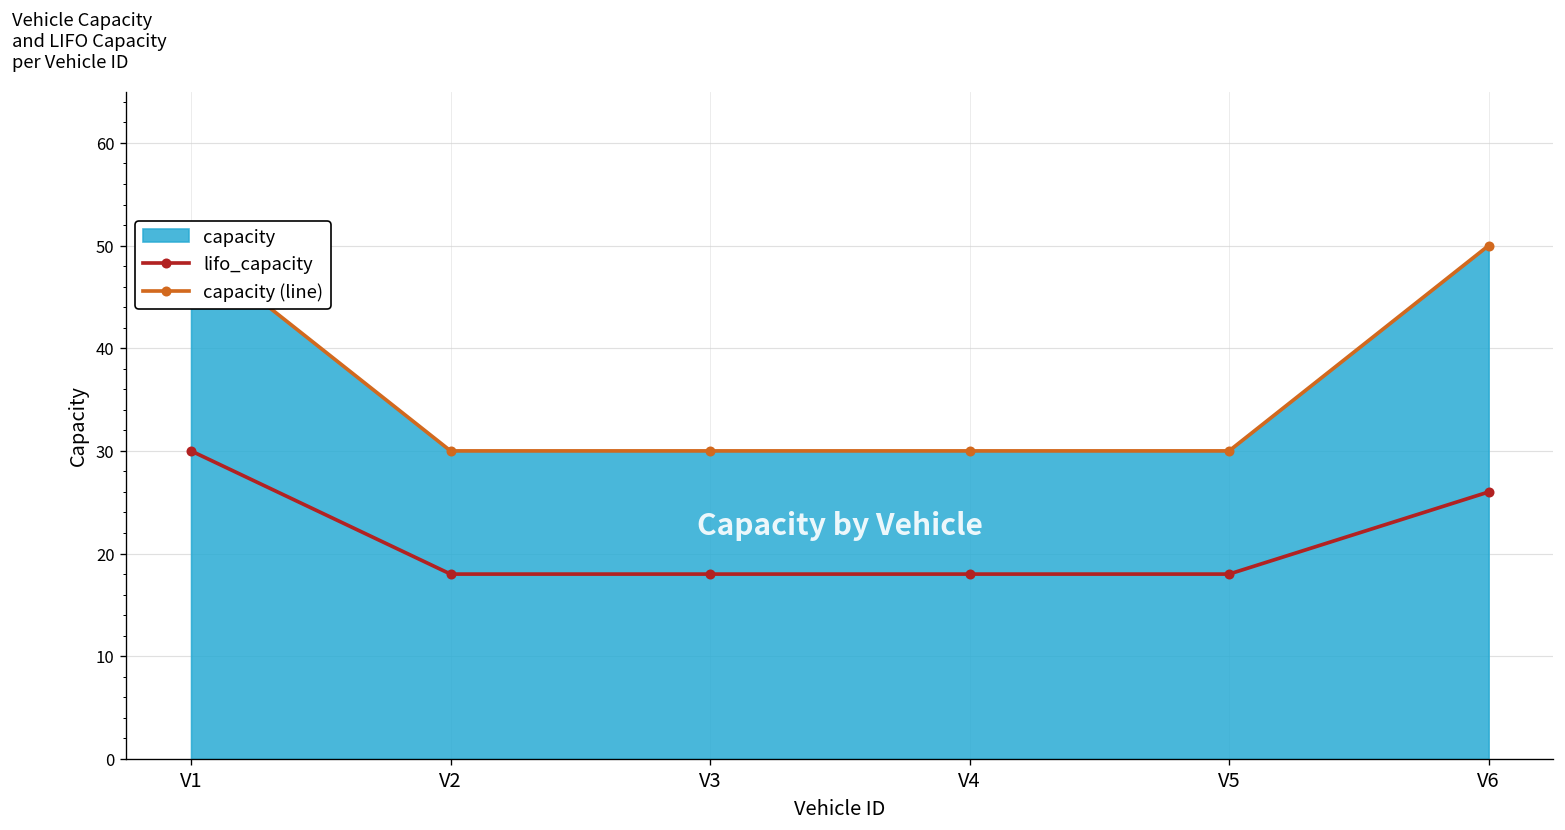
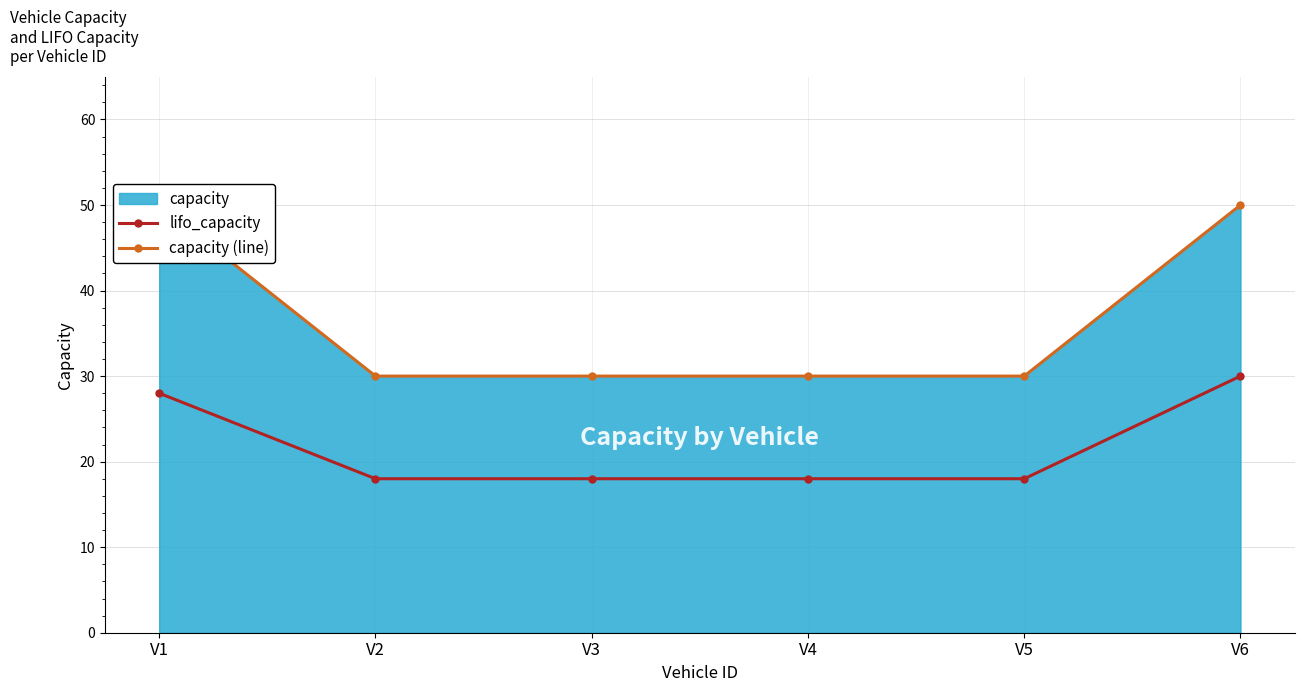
  {
    "lifo_capacity": {
-     "V1": 30,
+     "V1": 28,
      "V2": 18,
      "V3": 18,
      "V4": 18,
      "V5": 18,
-     "V6": 26
+     "V6": 30
    },
    "capacity": {
      "V2": 30,
      "V3": 30,
      "V4": 30,
      "V5": 30,
      "V6": 50
    }
  }
